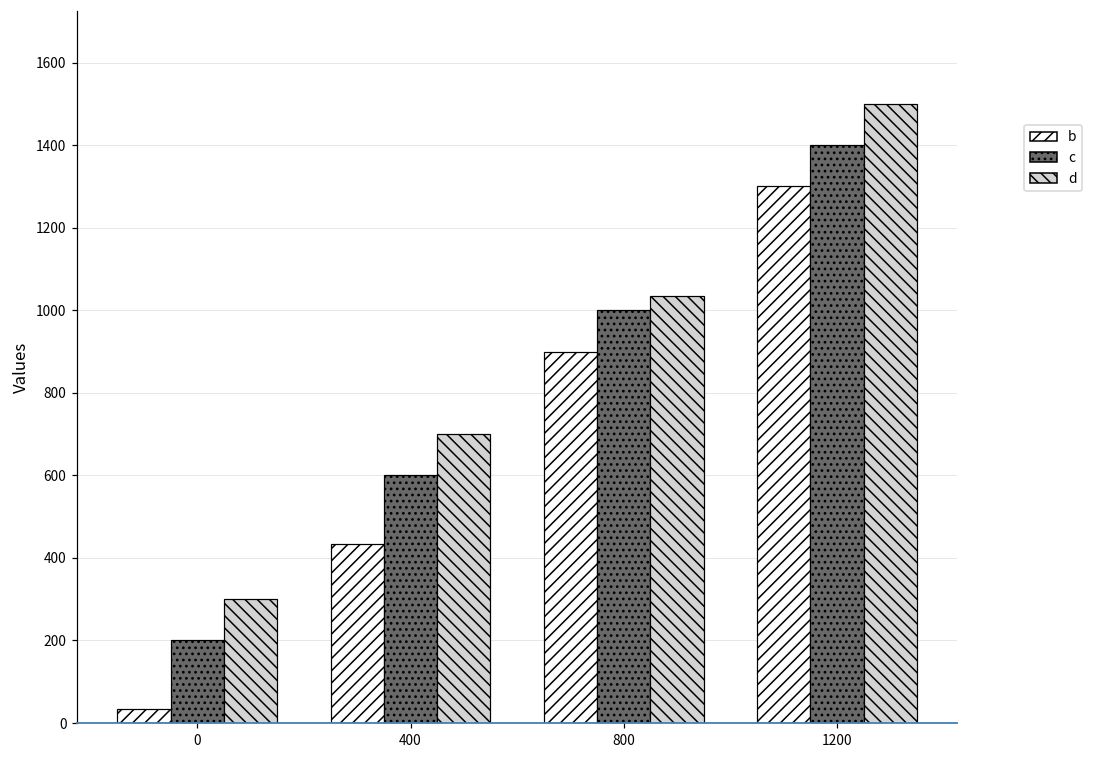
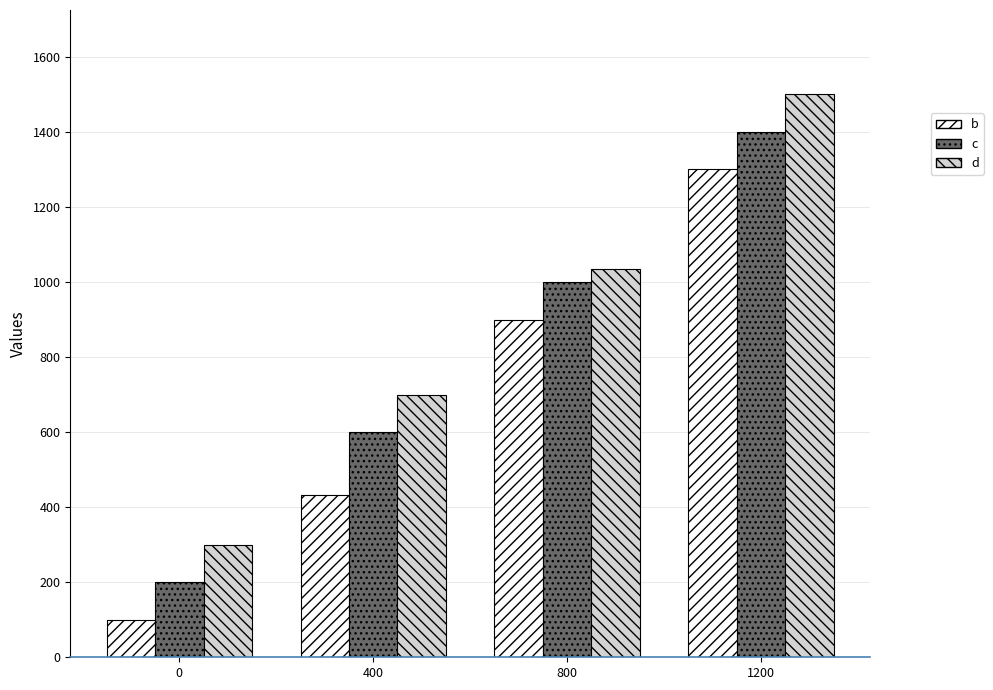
  {
    "b": {
-     "0": 30,
+     "0": 100,
      "400": 430,
      "800": 900,
      "1200": 1300
    },
    "c": {
      "0": 200,
      "400": 600,
      "800": 1000,
      "1200": 1400
    },
    "d": {
      "0": 300,
      "400": 700,
      "800": 1030,
      "1200": 1500
    }
  }
